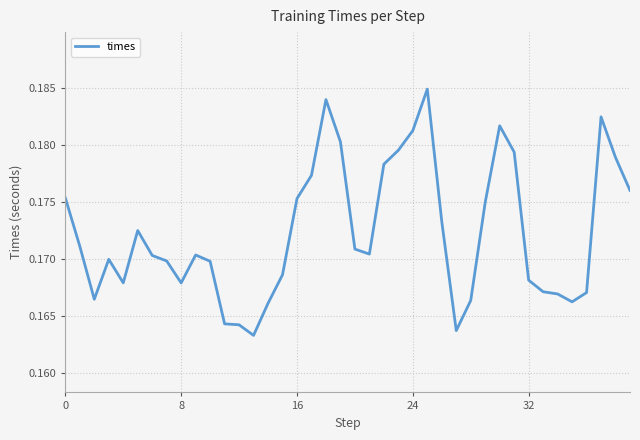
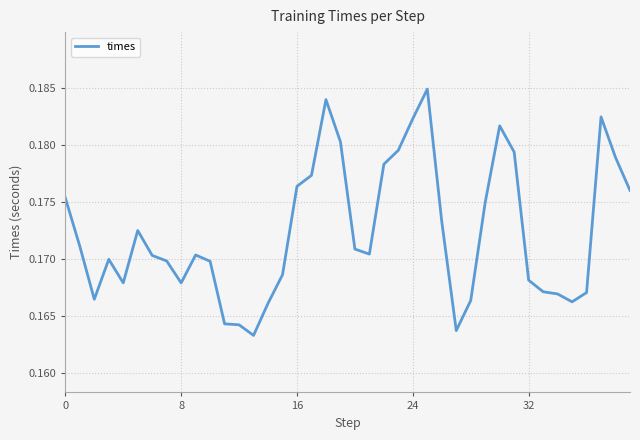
  {
    "0": 0.1753,
    "8": 0.1679,
-   "16": 0.1753,
-   "24": 0.1812,
+   "16": 0.1763,
+   "24": 0.1823,
    "32": 0.1681
  }
